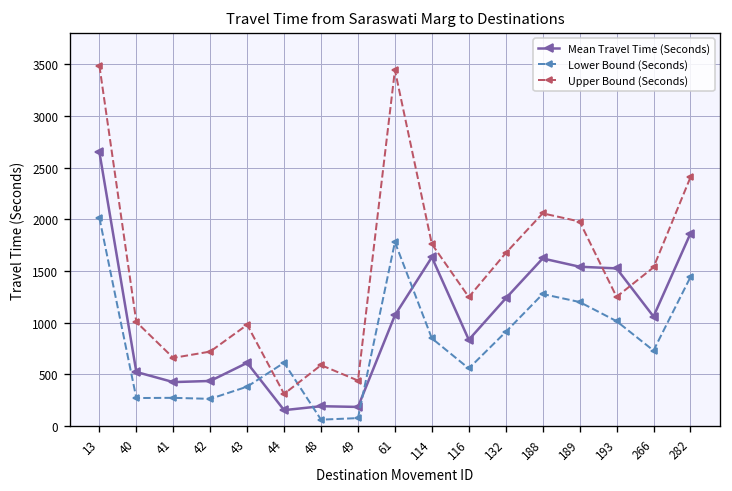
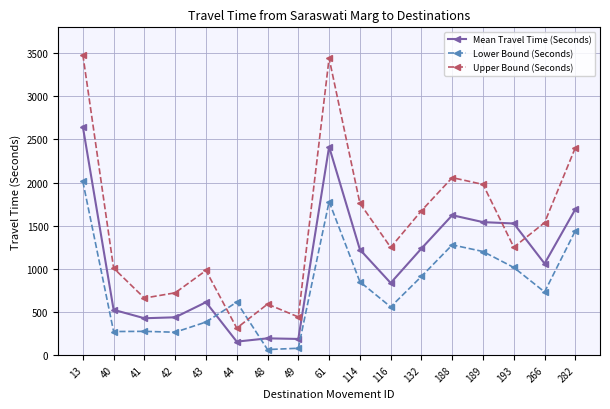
  {
    "Mean Travel Time (Seconds)": {
      "13": 2600,
      "40": 500,
      "41": 400,
      "42": 400,
      "43": 600,
      "44": 200,
      "48": 200,
      "49": 200,
-     "61": 1100,
-     "114": 1600,
+     "61": 2400,
+     "114": 1200,
      "116": 800,
      "132": 1200,
      "188": 1600,
      "189": 1500,
      "193": 1500,
      "266": 1100,
-     "282": 1900
+     "282": 1700
    },
    "Lower Bound (Seconds)": {
      "13": 2000,
      "40": 300,
      "41": 300,
      "42": 300,
      "43": 400,
      "44": 600,
      "48": 100,
      "49": 100,
      "61": 1800,
      "114": 800,
      "116": 600,
      "132": 900,
      "188": 1300,
      "189": 1200,
      "193": 1000,
      "266": 700,
      "282": 1400
    },
    "Upper Bound (Seconds)": {
      "13": 3500,
      "40": 1000,
      "41": 700,
      "42": 700,
      "43": 1000,
      "44": 300,
      "48": 600,
      "49": 400,
      "61": 3400,
      "114": 1800,
      "116": 1200,
      "132": 1700,
      "188": 2100,
      "189": 2000,
      "193": 1300,
      "266": 1500,
      "282": 2400
    }
  }
